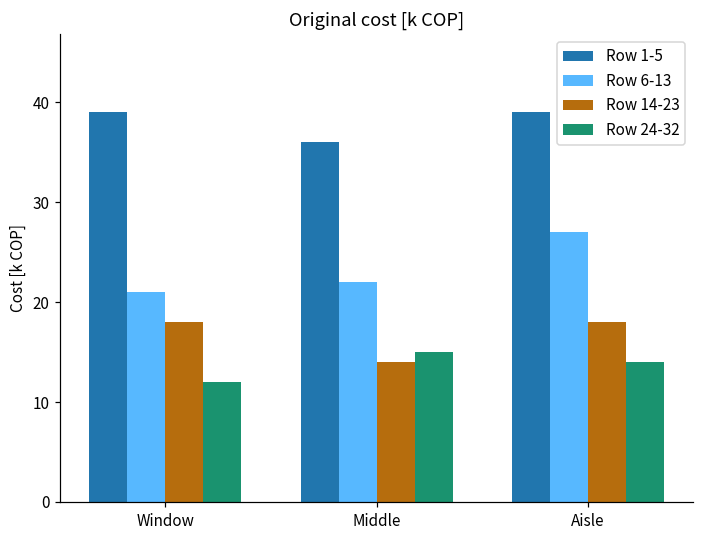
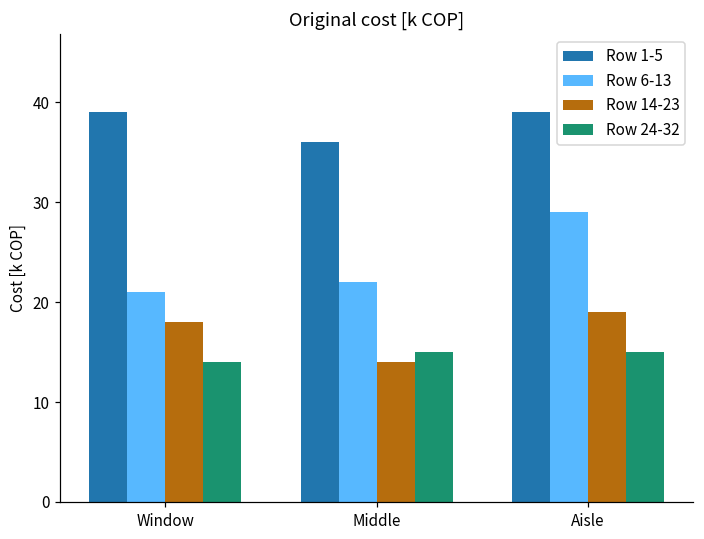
  {
    "Row 1-5": {
      "Window": 39,
      "Middle": 36,
      "Aisle": 39
    },
    "Row 6-13": {
      "Window": 21,
      "Middle": 22,
-     "Aisle": 27
+     "Aisle": 29
    },
    "Row 14-23": {
      "Window": 18,
      "Middle": 14,
-     "Aisle": 18
+     "Aisle": 19
    },
    "Row 24-32": {
-     "Window": 12,
+     "Window": 14,
      "Middle": 15,
-     "Aisle": 14
+     "Aisle": 15
    }
  }
